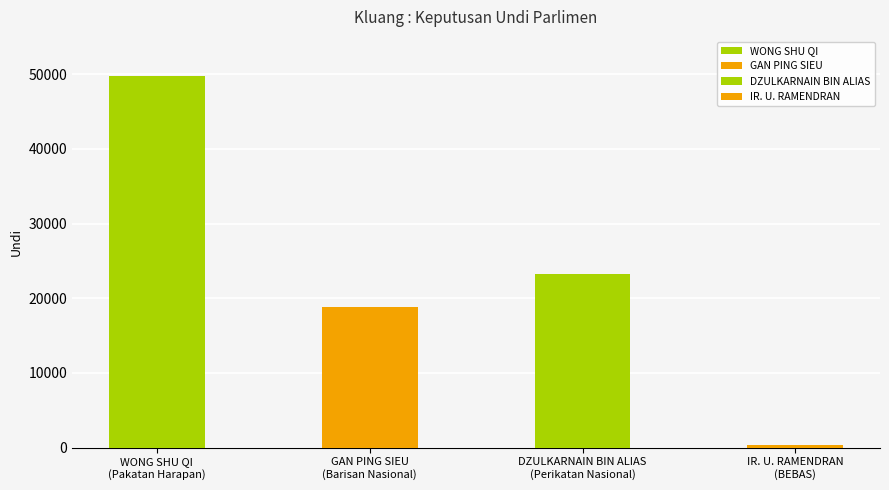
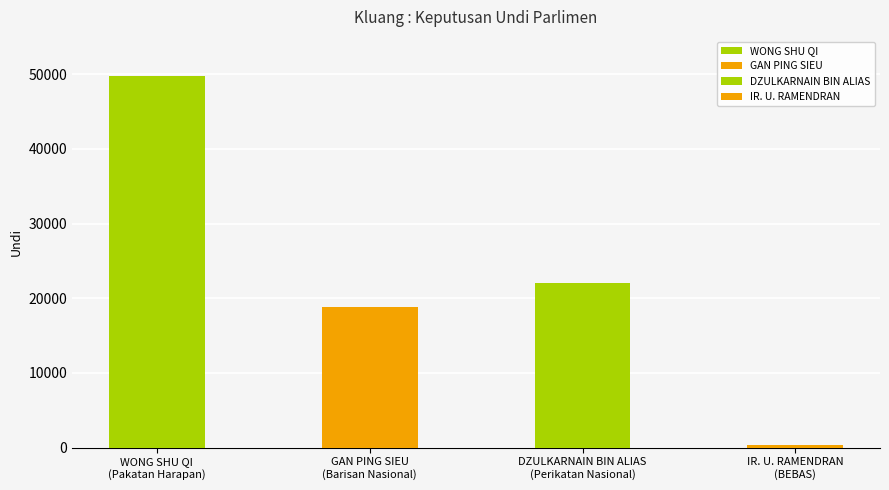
  {
    "WONG SHU QI (Pakatan Harapan)": 50000,
    "GAN PING SIEU (Barisan Nasional)": 19000,
-   "DZULKARNAIN BIN ALIAS (Perikatan Nasional)": 23000,
+   "DZULKARNAIN BIN ALIAS (Perikatan Nasional)": 22000,
    "IR. U. RAMENDRAN (BEBAS)": 0
  }
